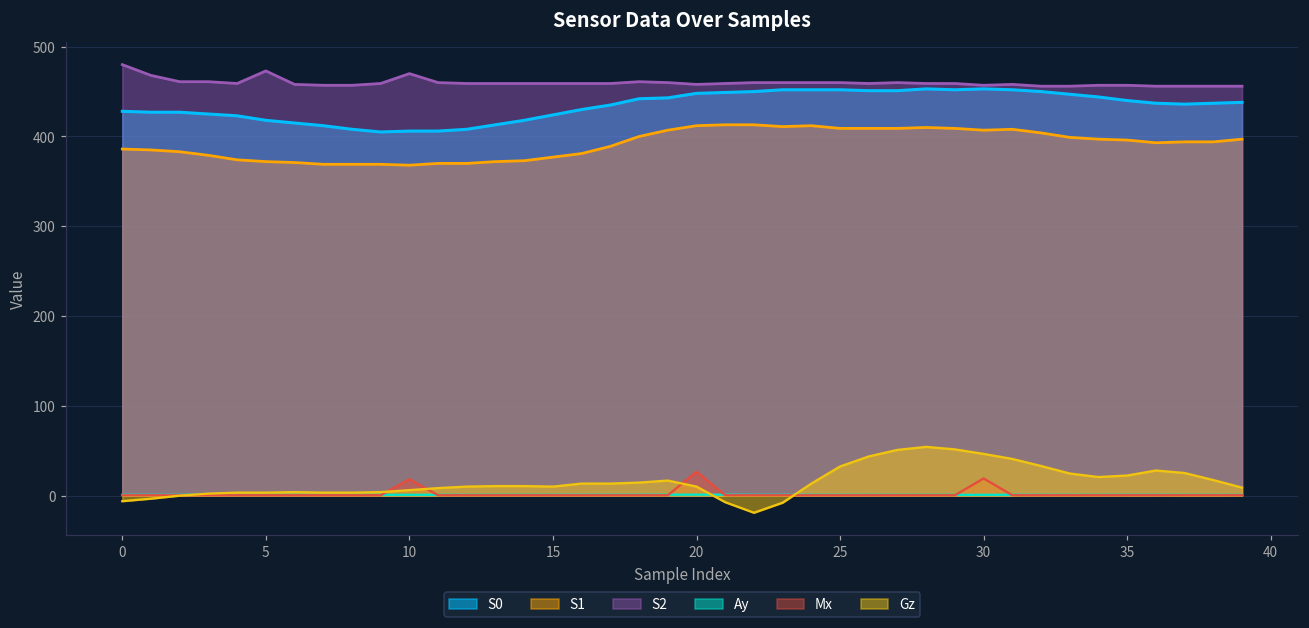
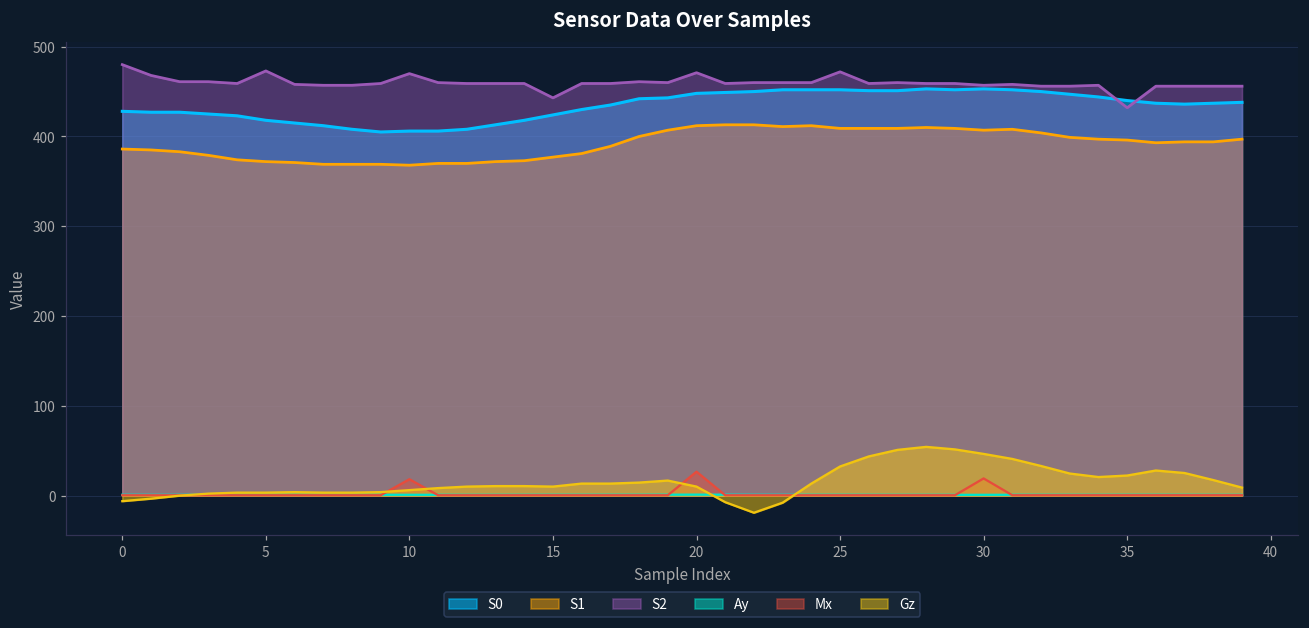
  {
    "S2": {
      "0": 480,
      "5": 470,
      "10": 470,
-     "15": 460,
-     "20": 460,
-     "25": 460,
+     "15": 440,
+     "20": 470,
+     "25": 470,
      "30": 460,
-     "35": 460
+     "35": 430
    },
    "Mx": {
      "10": 20,
      "20": 30,
      "30": 20
    }
  }
